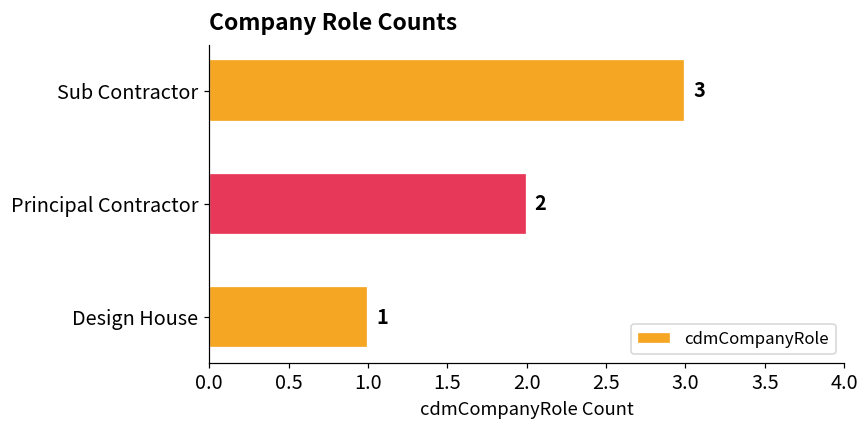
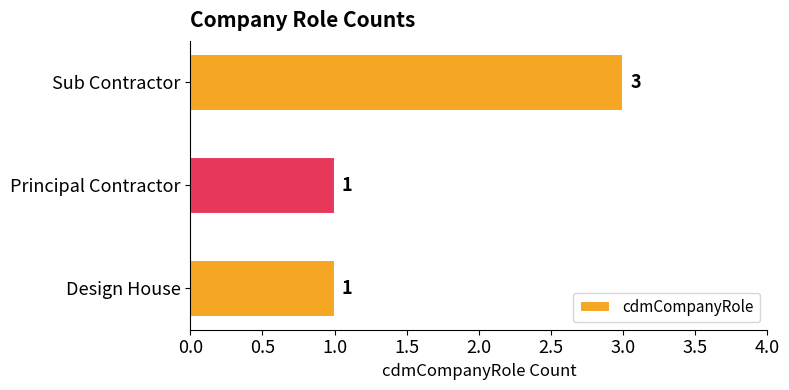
  {
    "Sub Contractor": 3,
-   "Principal Contractor": 2,
+   "Principal Contractor": 1,
    "Design House": 1
  }
